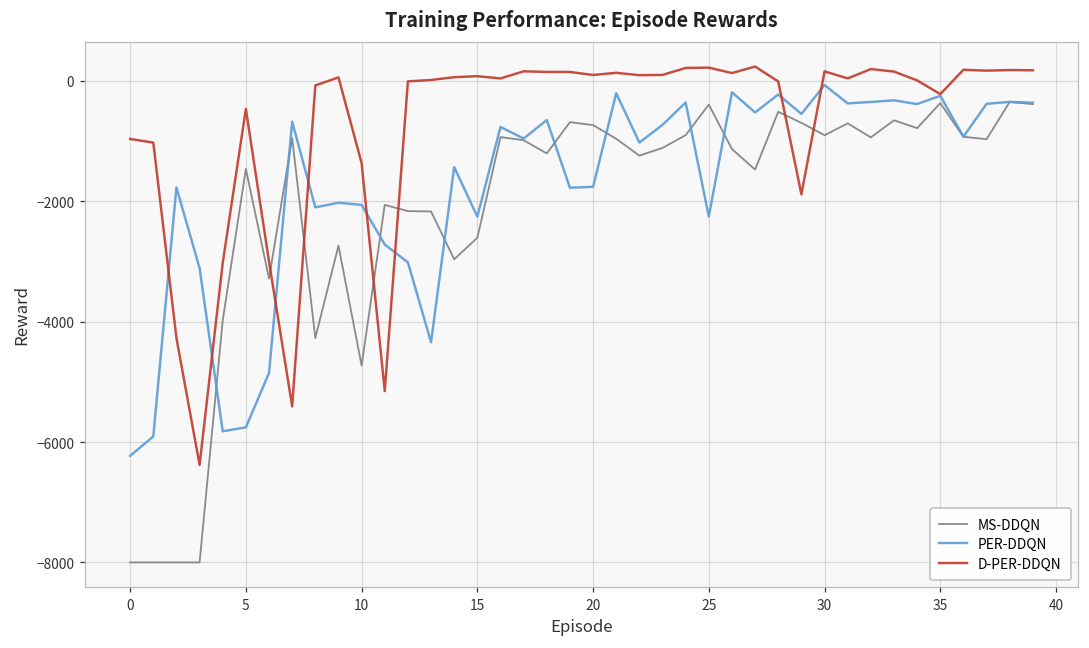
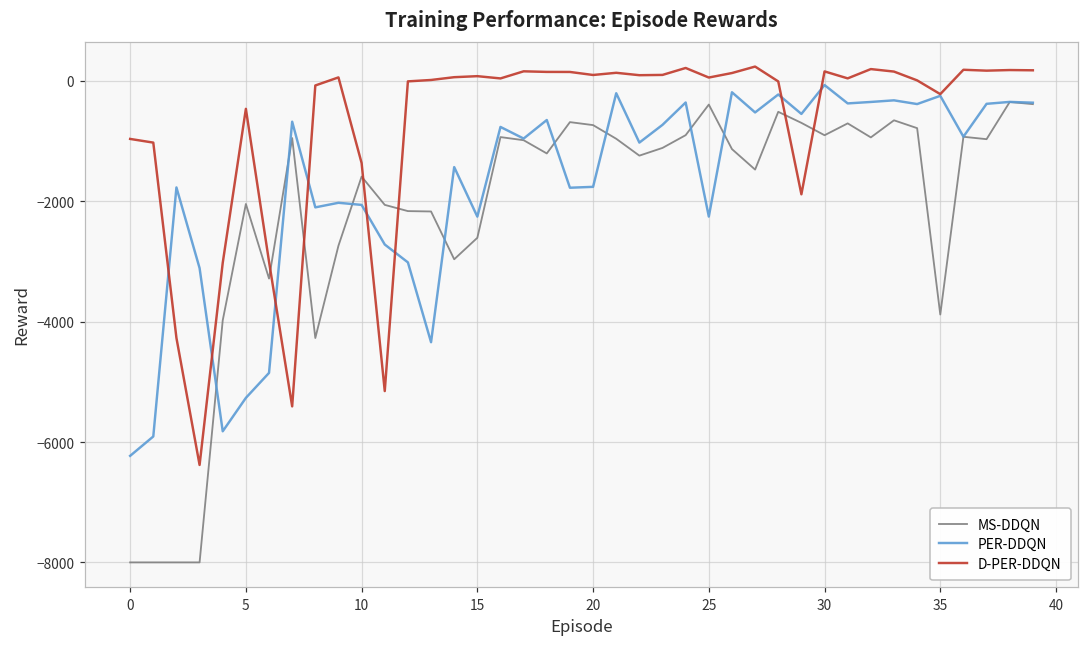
  {
    "MS-DDQN": {
      "0": -8000,
-     "5": -1500,
-     "10": -4700,
+     "5": -2000,
+     "10": -1600,
      "15": -2600,
      "20": -700,
      "25": -400,
      "30": -900,
-     "35": -400
+     "35": -3900
    },
    "PER-DDQN": {
      "0": -6200,
-     "5": -5800,
+     "5": -5300,
      "10": -2100,
      "15": -2300,
      "20": -1800,
      "25": -2300,
      "30": -100
    },
    "D-PER-DDQN": {
      "0": -1000,
      "5": -500,
      "10": -1400,
      "15": 100,
      "20": 100,
-     "25": 200,
+     "25": 100,
      "30": 200
    }
  }
